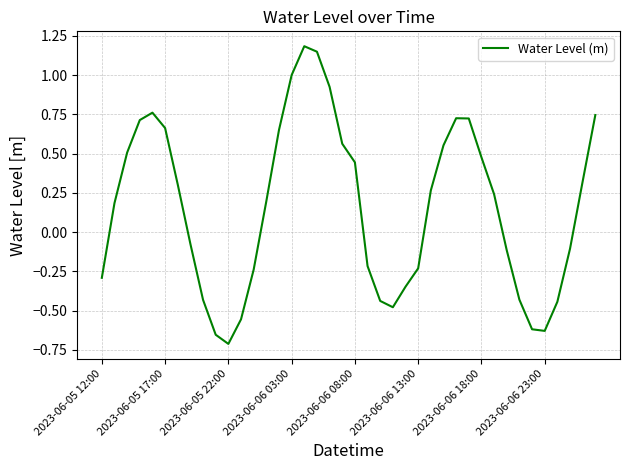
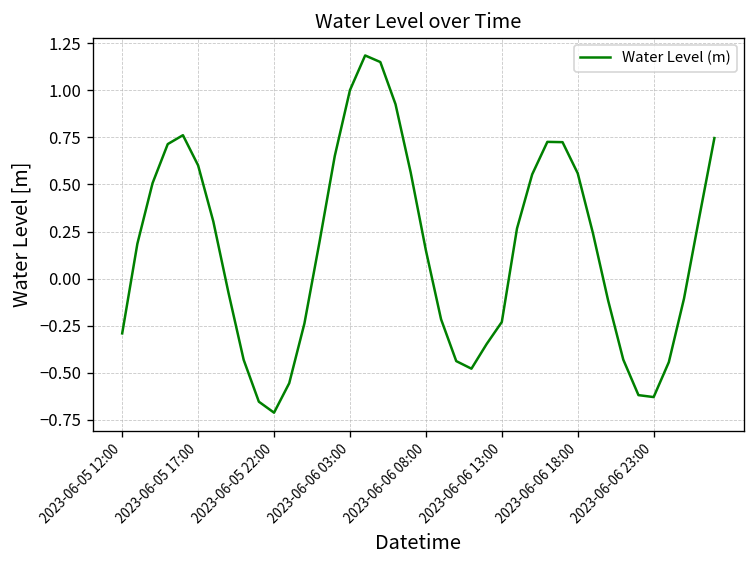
  {
    "2023-06-05 12:00": -0.29,
-   "2023-06-05 17:00": 0.66,
+   "2023-06-05 17:00": 0.60,
    "2023-06-05 22:00": -0.71,
    "2023-06-06 03:00": 1.00,
-   "2023-06-06 08:00": 0.44,
+   "2023-06-06 08:00": 0.15,
    "2023-06-06 13:00": -0.23,
-   "2023-06-06 18:00": 0.48,
+   "2023-06-06 18:00": 0.56,
    "2023-06-06 23:00": -0.63
  }
